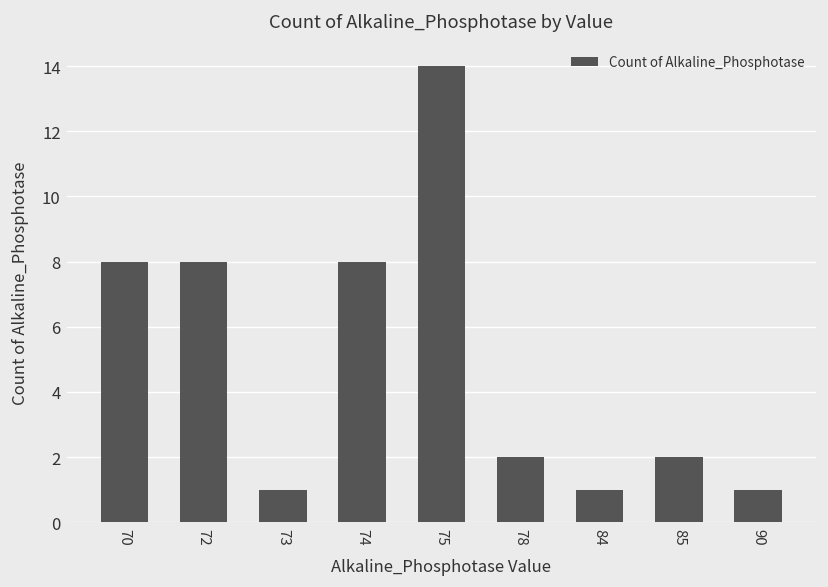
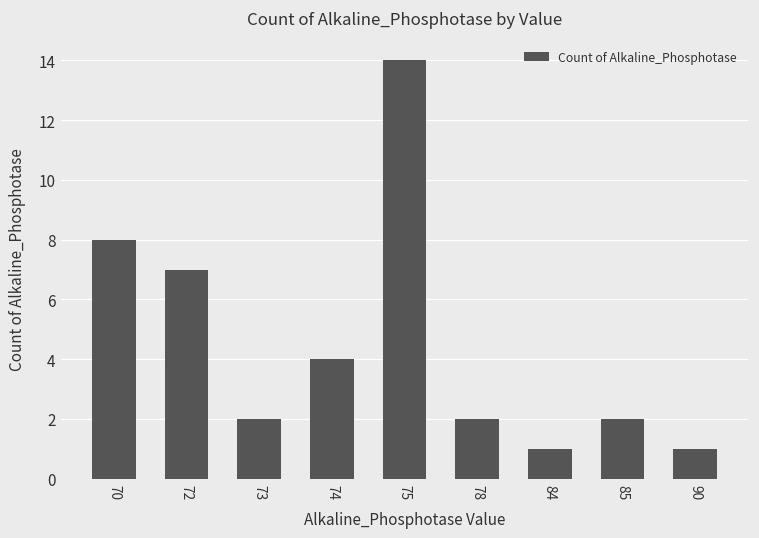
  {
    "70": 8,
-   "72": 8,
-   "73": 1,
-   "74": 8,
+   "72": 7,
+   "73": 2,
+   "74": 4,
    "75": 14,
    "78": 2,
    "84": 1,
    "85": 2,
    "90": 1
  }
